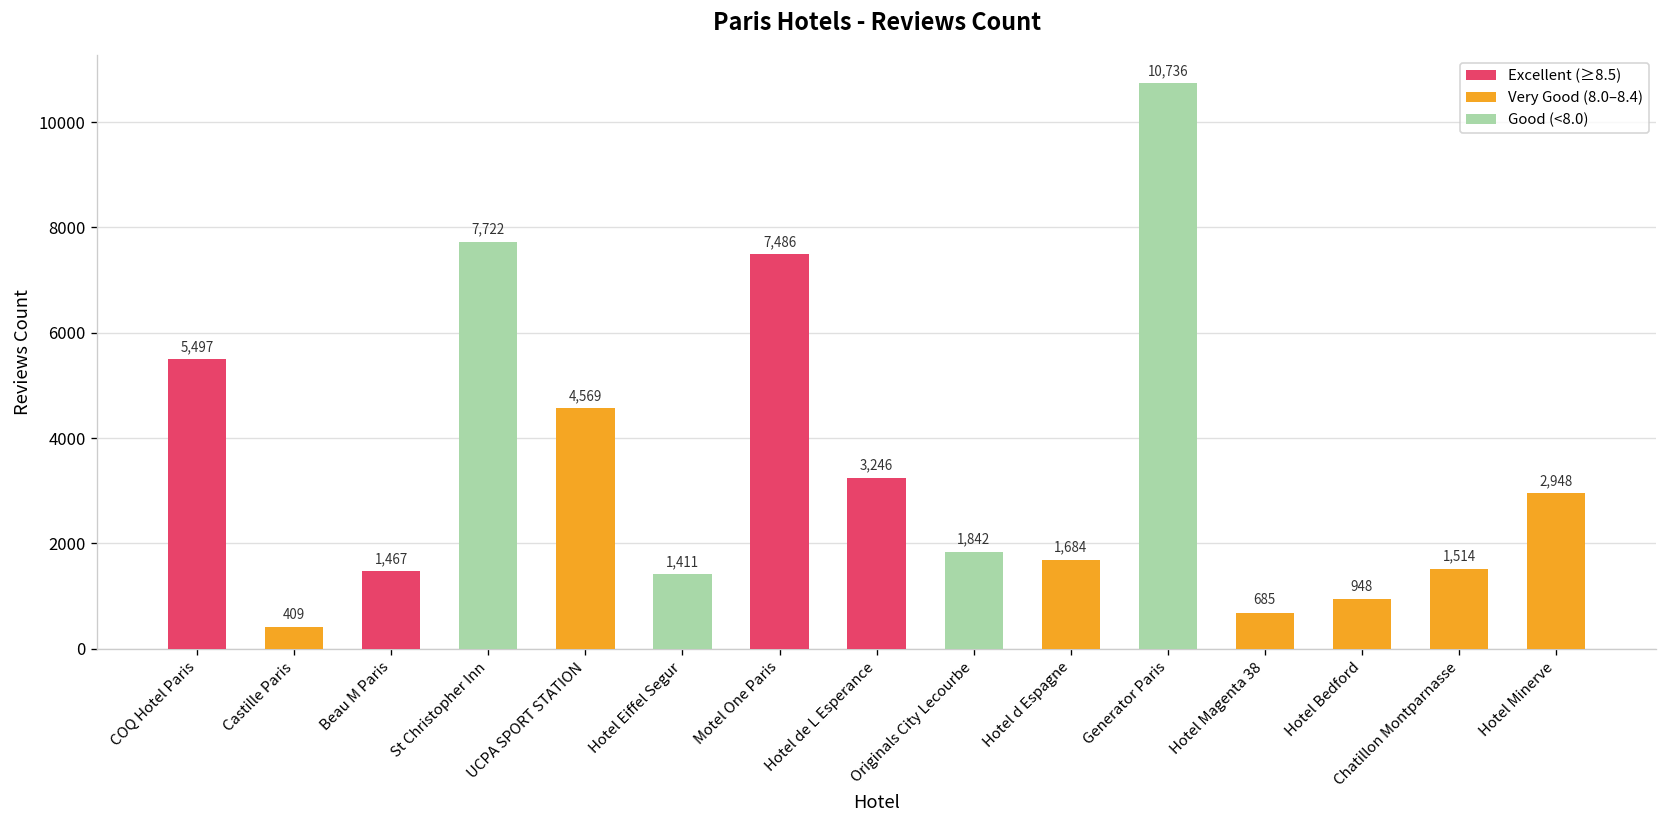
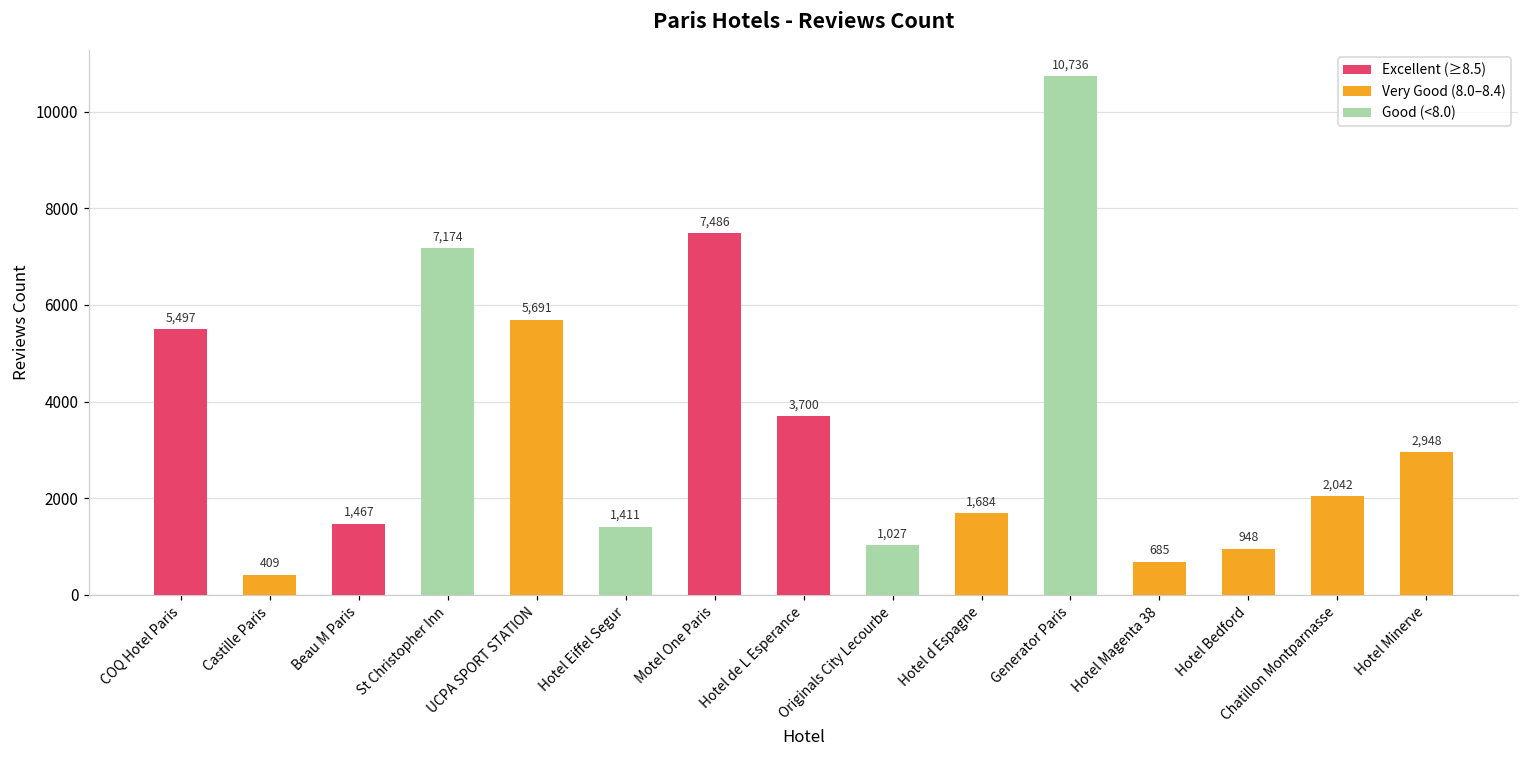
  {
    "COQ Hotel Paris": "5,497",
    "Castille Paris": "409",
    "Beau M Paris": "1,467",
-   "St Christopher Inn": "7,722",
-   "UCPA SPORT STATION": "4,569",
+   "St Christopher Inn": "7,174",
+   "UCPA SPORT STATION": "5,691",
    "Hotel Eiffel Segur": "1,411",
    "Motel One Paris": "7,486",
-   "Hotel de L Esperance": "3,246",
-   "Originals City Lecourbe": "1,842",
+   "Hotel de L Esperance": "3,700",
+   "Originals City Lecourbe": "1,027",
    "Hotel d Espagne": "1,684",
    "Generator Paris": "10,736",
    "Hotel Magenta 38": "685",
    "Hotel Bedford": "948",
-   "Chatillon Montparnasse": "1,514",
+   "Chatillon Montparnasse": "2,042",
    "Hotel Minerve": "2,948"
  }
